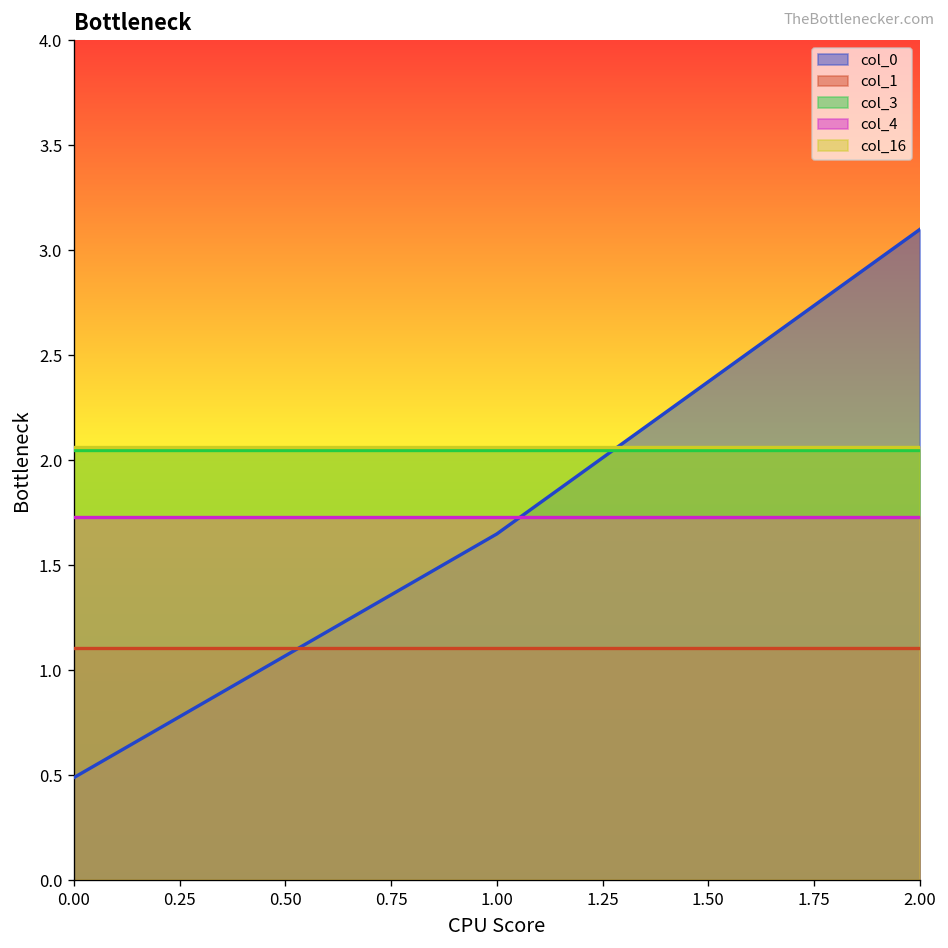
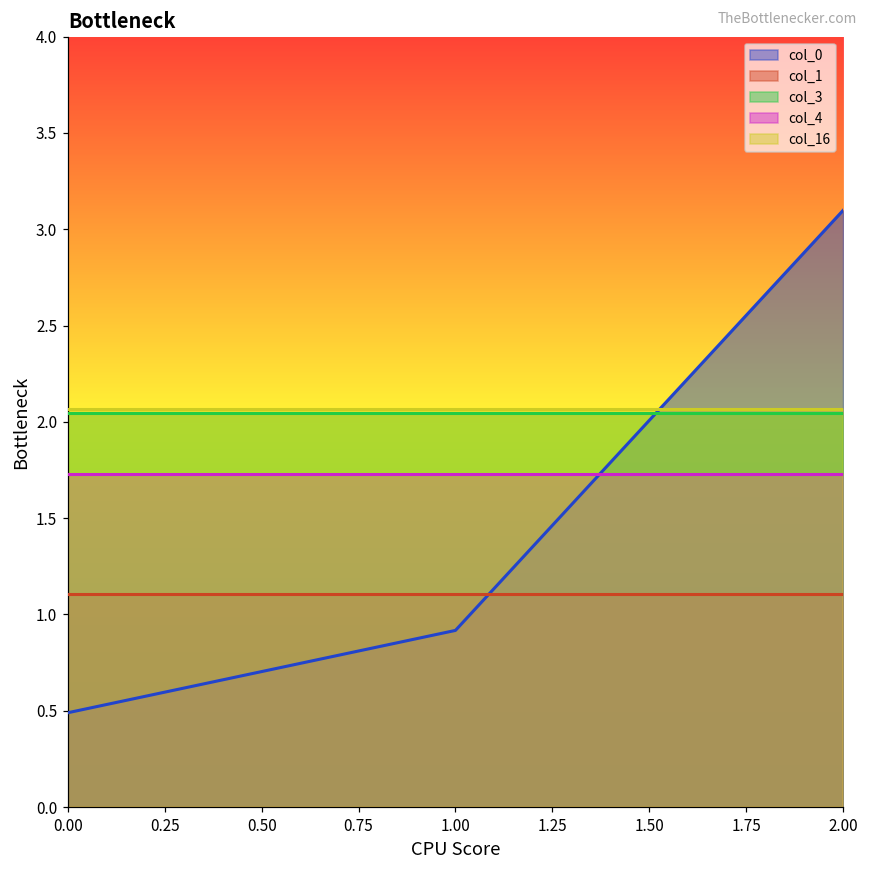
  {
    "col_0": {
      "0.00": 0.49,
-     "1.00": 1.65,
+     "1.00": 0.92,
      "2.00": 3.10
    },
    "col_1": {
      "0.00": 1.11,
      "1.00": 1.11,
      "2.00": 1.11
    },
    "col_3": {
      "0.00": 2.05,
      "1.00": 2.05,
      "2.00": 2.05
    },
    "col_4": {
      "0.00": 1.73,
      "1.00": 1.73,
      "2.00": 1.73
    },
    "col_16": {
      "0.00": 2.06,
      "1.00": 2.06,
      "2.00": 2.06
    }
  }
